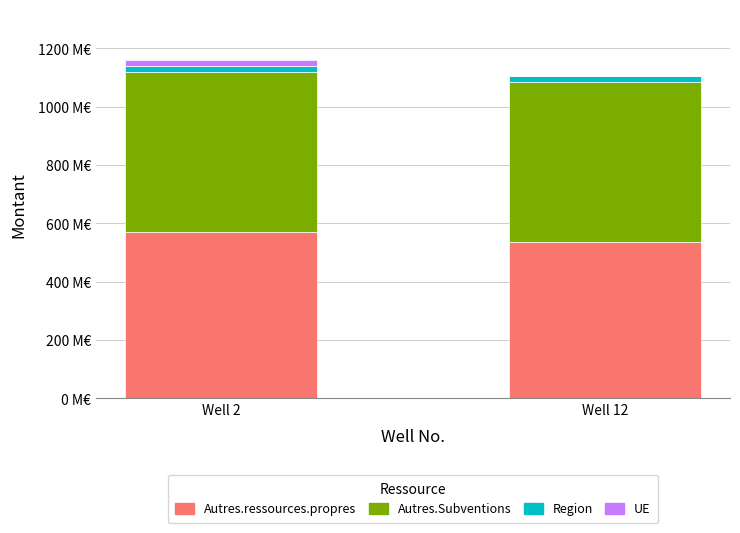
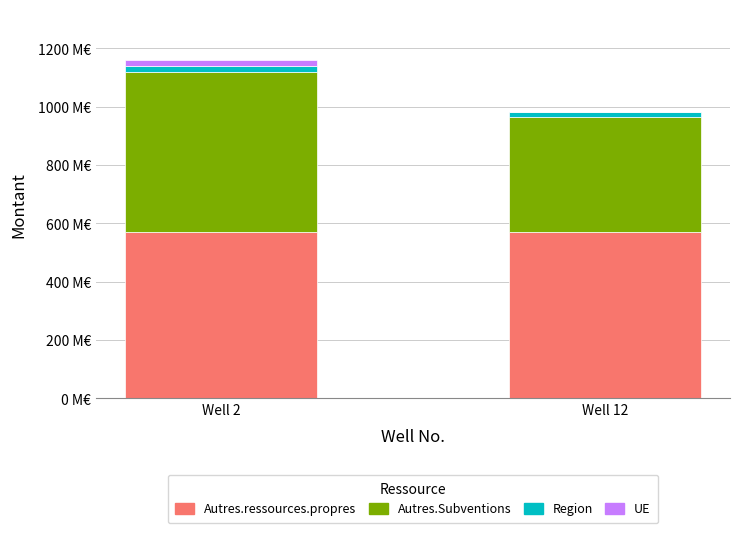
  {
    "Autres.ressources.propres": {
      "Well 2": "570 M€",
-     "Well 12": "530 M€"
+     "Well 12": "570 M€"
    },
    "Autres.Subventions": {
      "Well 2": "550 M€",
-     "Well 12": "550 M€"
+     "Well 12": "390 M€"
    },
    "Region": {
      "Well 2": "20 M€",
      "Well 12": "20 M€"
    },
    "UE": {
      "Well 2": "20 M€",
      "Well 12": "0 M€"
    }
  }
